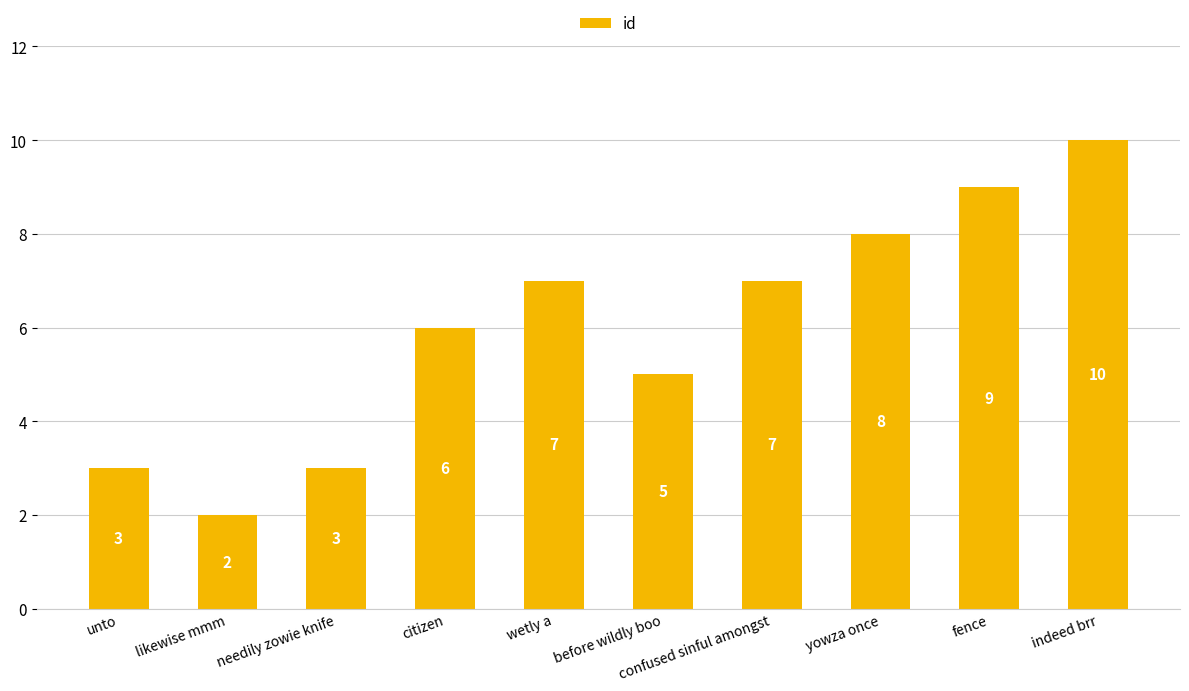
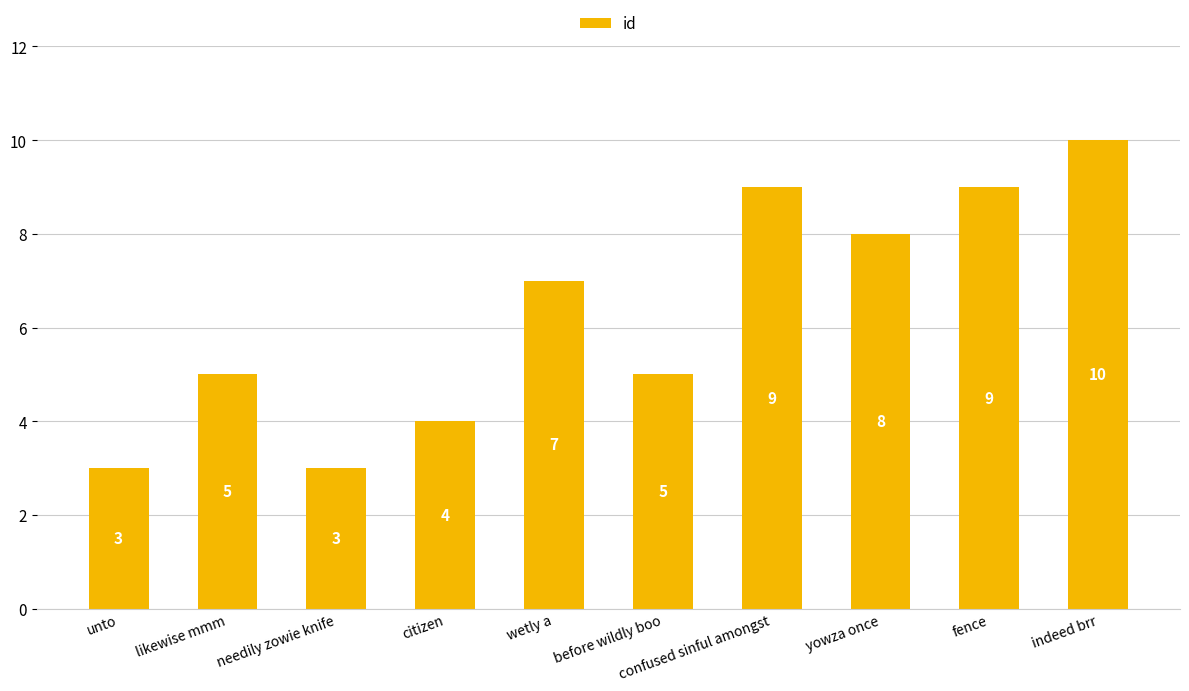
  {
    "unto": 3,
-   "likewise mmm": 2,
+   "likewise mmm": 5,
    "needily zowie knife": 3,
-   "citizen": 6,
+   "citizen": 4,
    "wetly a": 7,
    "before wildly boo": 5,
-   "confused sinful amongst": 7,
+   "confused sinful amongst": 9,
    "yowza once": 8,
    "fence": 9,
    "indeed brr": 10
  }
